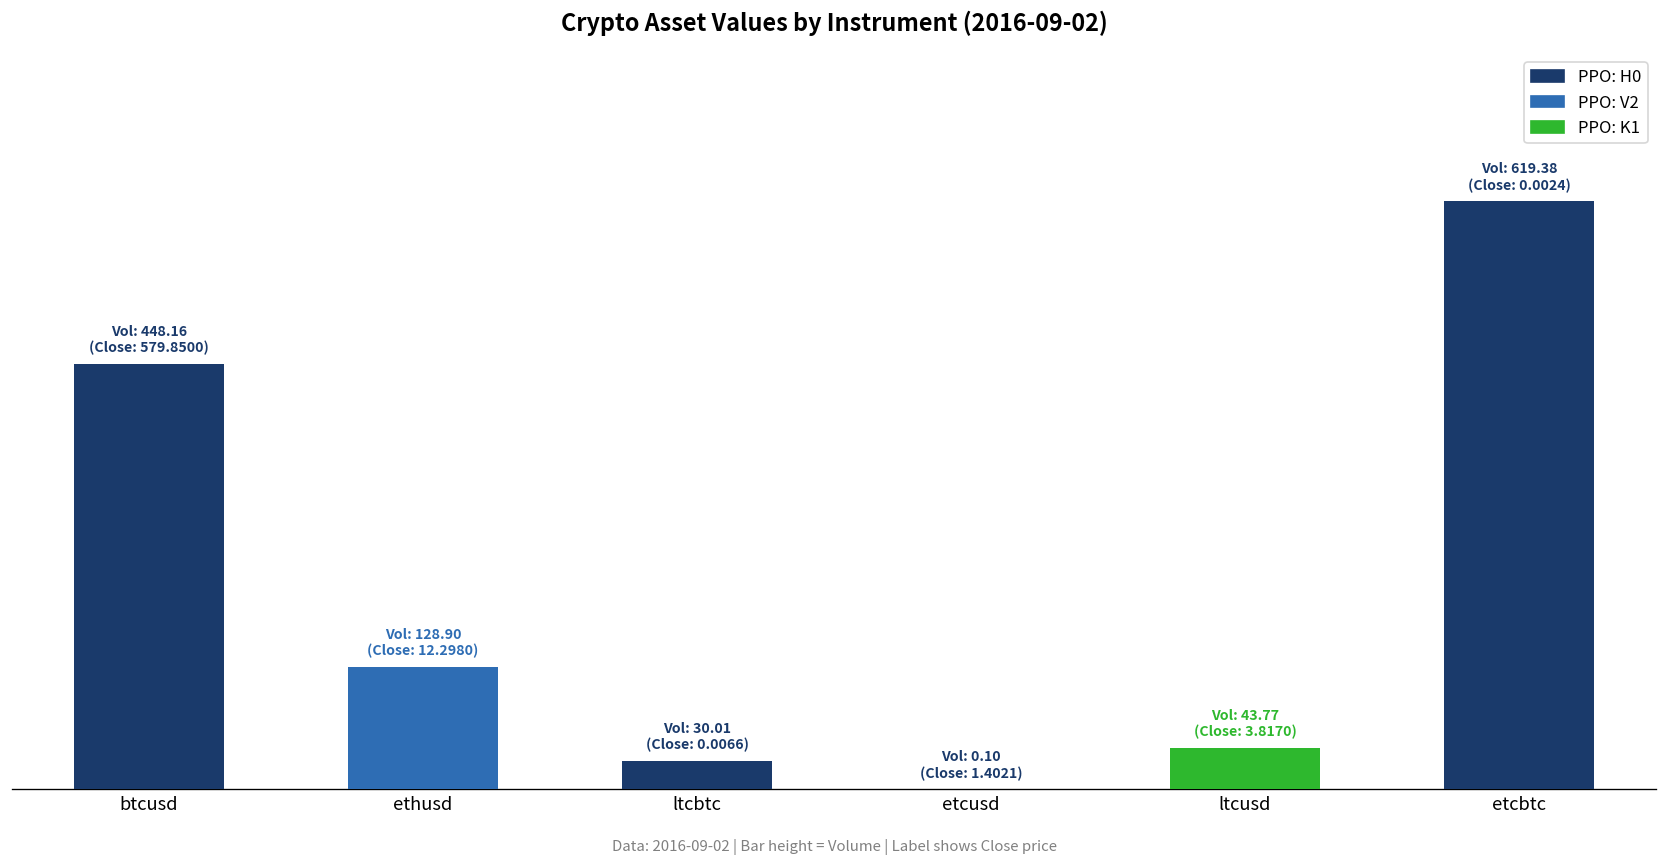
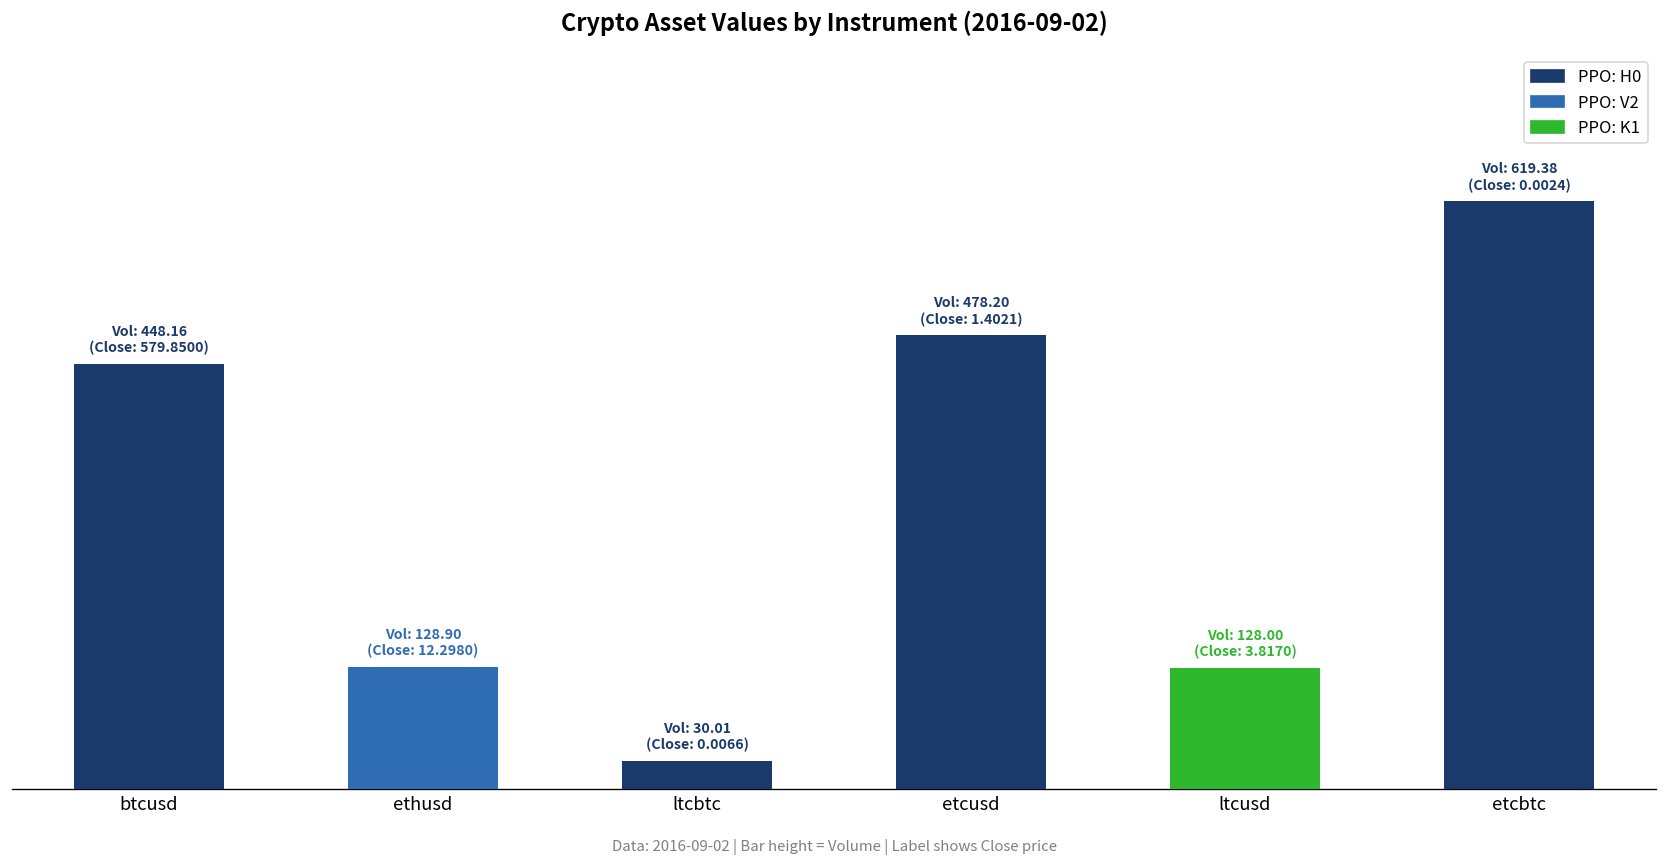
  {
    "btcusd": 448.16,
    "ethusd": 128.90,
    "ltcbtc": 30.01,
-   "etcusd": 0.10,
-   "ltcusd": 43.77,
+   "etcusd": 478.20,
+   "ltcusd": 128.00,
    "etcbtc": 619.38
  }
